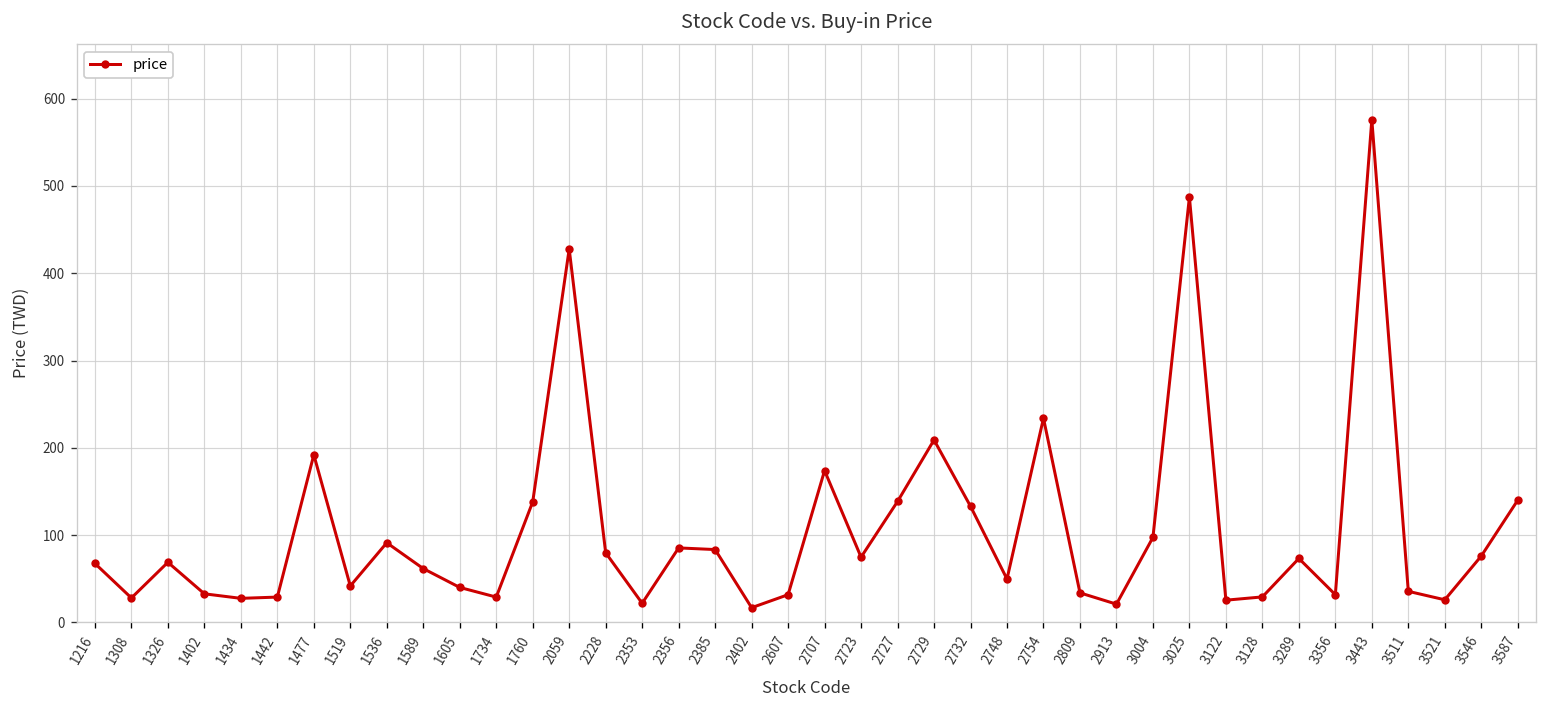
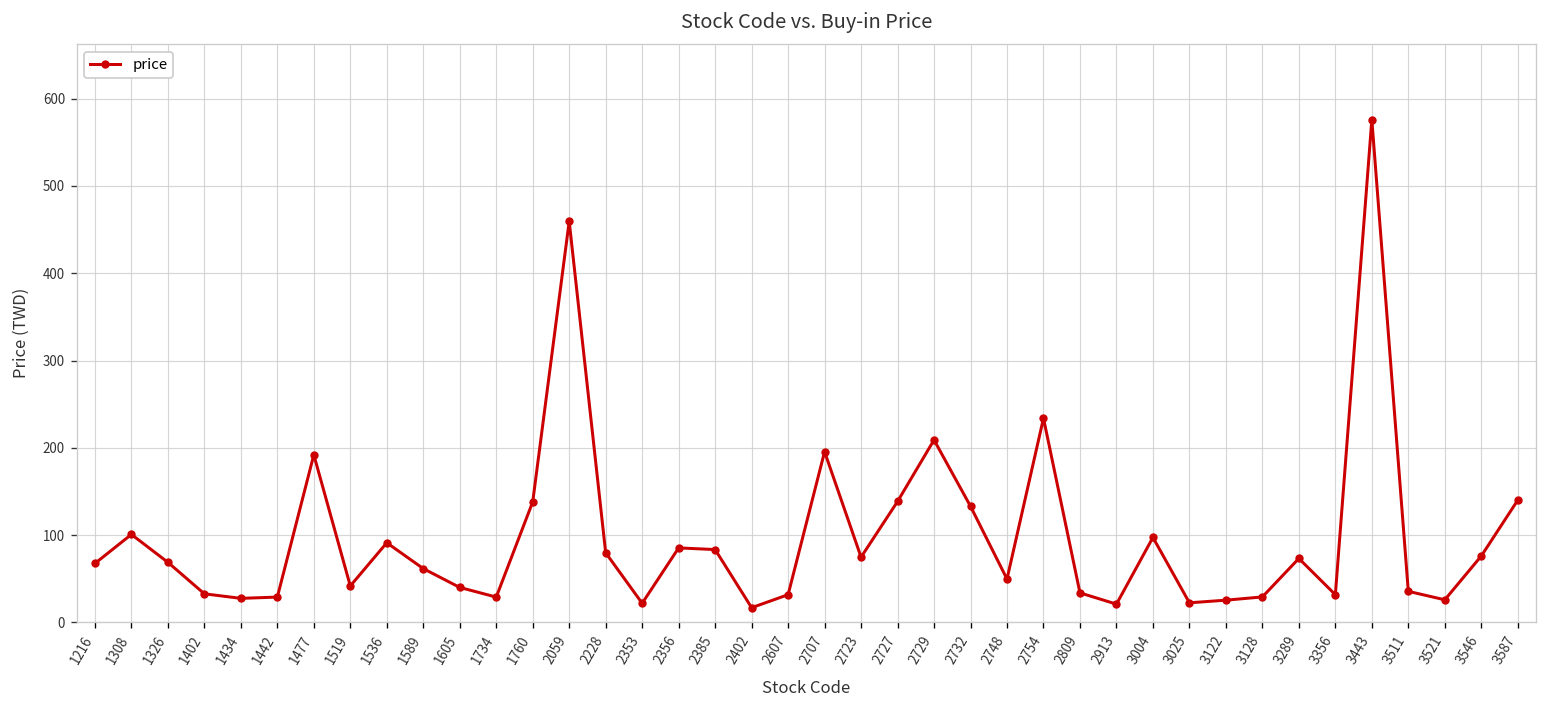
  {
    "1216": 70,
-   "1308": 30,
+   "1308": 100,
    "1326": 70,
    "1402": 30,
    "1434": 30,
    "1442": 30,
    "1477": 190,
    "1519": 40,
    "1536": 90,
    "1589": 60,
    "1605": 40,
    "1734": 30,
    "1760": 140,
-   "2059": 430,
+   "2059": 460,
    "2228": 80,
    "2353": 20,
    "2356": 90,
    "2385": 80,
    "2402": 20,
    "2607": 30,
-   "2707": 170,
+   "2707": 200,
    "2723": 70,
    "2727": 140,
    "2729": 210,
    "2732": 130,
    "2748": 50,
    "2754": 230,
    "2809": 30,
    "2913": 20,
    "3004": 100,
-   "3025": 490,
+   "3025": 20,
    "3122": 30,
    "3128": 30,
    "3289": 70,
    "3356": 30,
    "3443": 580,
    "3511": 40,
    "3521": 30,
    "3546": 80,
    "3587": 140
  }
